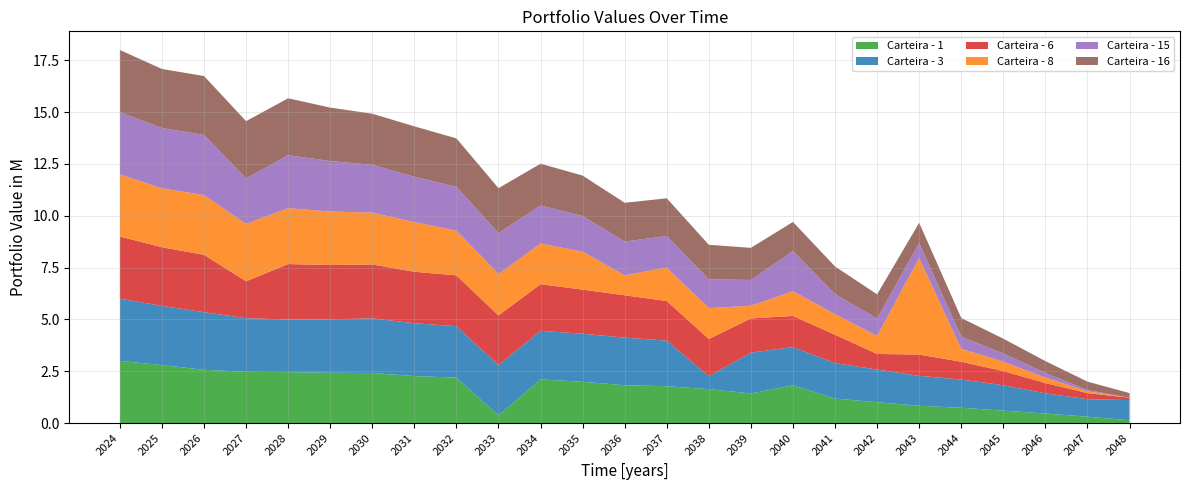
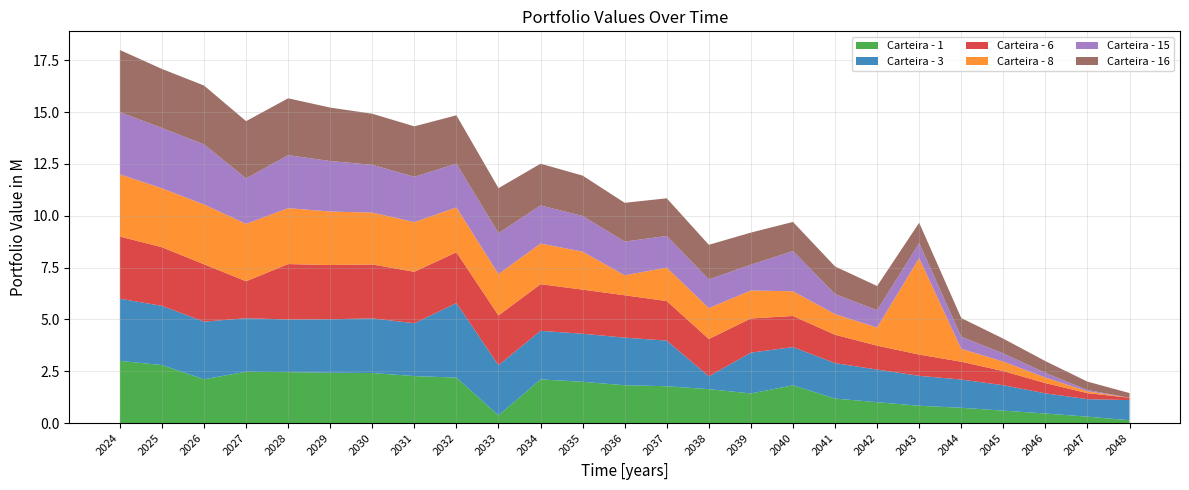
  {
    "Carteira - 1": {
      "2024": 3.0,
      "2025": 2.8,
-     "2026": 2.6,
+     "2026": 2.1,
      "2027": 2.5,
      "2028": 2.5,
      "2029": 2.4,
      "2030": 2.4,
      "2031": 2.3,
      "2032": 2.2,
      "2033": 0.4,
      "2034": 2.1,
      "2035": 2.0,
      "2036": 1.8,
      "2037": 1.8,
      "2038": 1.6,
      "2039": 1.4,
      "2040": 1.8,
      "2041": 1.2,
      "2042": 1.0,
      "2043": 0.8,
      "2044": 0.7,
      "2045": 0.6,
      "2046": 0.5,
      "2047": 0.3,
      "2048": 0.1
    },
    "Carteira - 3": {
      "2024": 3.0,
      "2025": 2.9,
      "2026": 2.8,
      "2027": 2.6,
      "2028": 2.5,
      "2029": 2.6,
      "2030": 2.6,
      "2031": 2.5,
-     "2032": 2.5,
+     "2032": 3.6,
      "2033": 2.4,
      "2034": 2.3,
      "2035": 2.3,
      "2036": 2.3,
      "2037": 2.2,
      "2038": 0.6,
      "2039": 2.0,
      "2040": 1.8,
      "2041": 1.7,
      "2042": 1.6,
      "2043": 1.4,
      "2044": 1.4,
      "2045": 1.2,
      "2046": 1.0,
      "2047": 0.8
    },
    "Carteira - 6": {
      "2024": 3.0,
      "2025": 2.8,
      "2026": 2.8,
      "2027": 1.8,
      "2028": 2.7,
      "2029": 2.6,
      "2030": 2.6,
      "2031": 2.5,
      "2032": 2.5,
      "2033": 2.4,
      "2034": 2.2,
      "2035": 2.1,
      "2036": 2.0,
      "2037": 1.9,
      "2038": 1.8,
      "2039": 1.6,
      "2040": 1.5,
      "2041": 1.4,
-     "2042": 0.8,
+     "2042": 1.2,
      "2043": 1.0,
      "2044": 0.9,
      "2045": 0.7,
      "2046": 0.5
    },
    "Carteira - 8": {
      "2024": 3.0,
      "2025": 2.8,
      "2026": 2.9,
      "2027": 2.8,
      "2028": 2.7,
      "2029": 2.6,
      "2030": 2.5,
      "2031": 2.4,
      "2032": 2.2,
      "2033": 2.0,
      "2034": 2.0,
      "2035": 1.8,
      "2036": 1.0,
      "2037": 1.6,
      "2038": 1.5,
-     "2039": 0.6,
+     "2039": 1.3,
      "2040": 1.2,
      "2041": 1.0,
      "2042": 0.9,
      "2043": 4.7,
      "2044": 0.6,
      "2045": 0.5,
      "2046": 0.3
    },
    "Carteira - 15": {
      "2024": 3.0,
      "2025": 2.9,
      "2026": 2.9,
      "2027": 2.2,
      "2028": 2.6,
      "2029": 2.4,
      "2030": 2.3,
      "2031": 2.2,
      "2032": 2.1,
      "2033": 2.0,
      "2034": 1.8,
      "2035": 1.7,
      "2036": 1.6,
      "2037": 1.5,
      "2038": 1.4,
      "2039": 1.2,
      "2040": 1.9,
      "2041": 1.0,
      "2042": 0.8,
      "2043": 0.7,
      "2044": 0.6,
      "2045": 0.4,
      "2046": 0.2
    },
    "Carteira - 16": {
      "2024": 3.0,
      "2025": 2.8,
      "2026": 2.8,
      "2027": 2.8,
      "2028": 2.7,
      "2029": 2.6,
      "2030": 2.5,
      "2031": 2.4,
      "2032": 2.3,
      "2033": 2.2,
      "2034": 2.0,
      "2035": 1.9,
      "2036": 1.9,
      "2037": 1.8,
      "2038": 1.7,
      "2039": 1.5,
      "2040": 1.4,
      "2041": 1.3,
      "2042": 1.2,
      "2043": 1.0,
      "2044": 0.9,
      "2045": 0.7,
      "2046": 0.6,
      "2047": 0.4,
      "2048": 0.2
    }
  }
